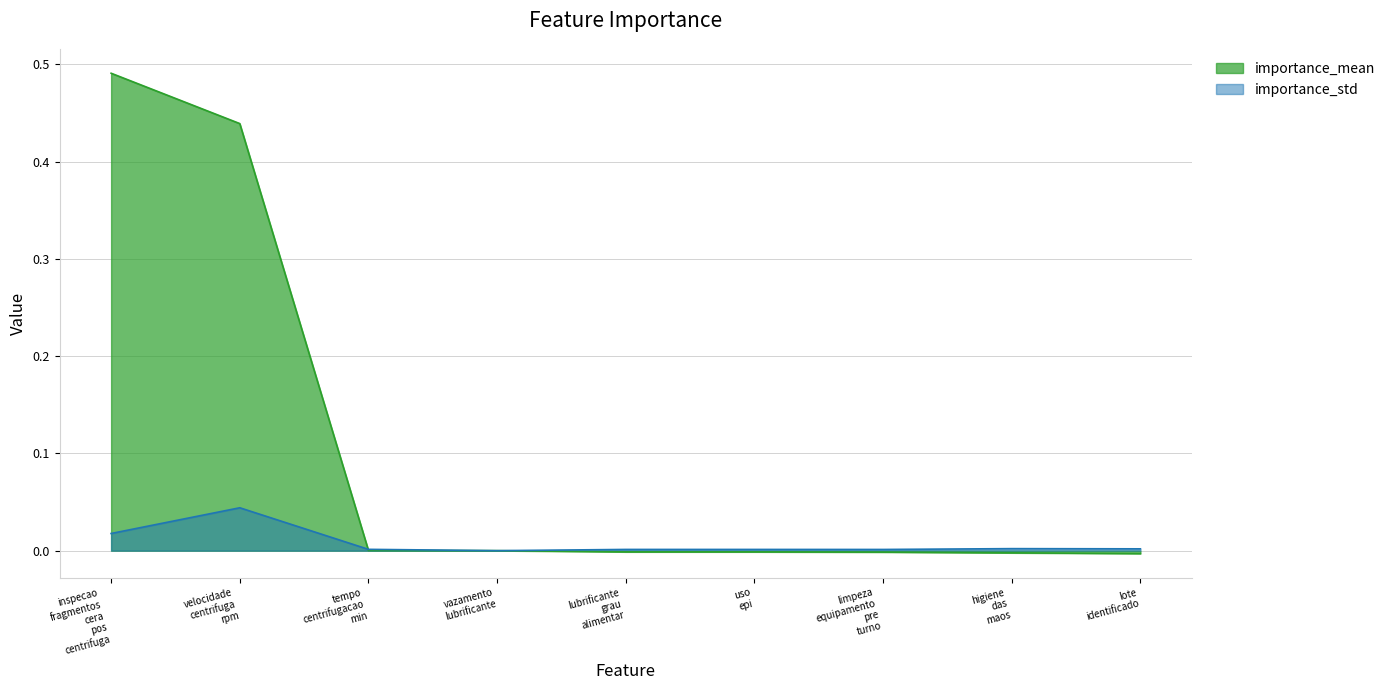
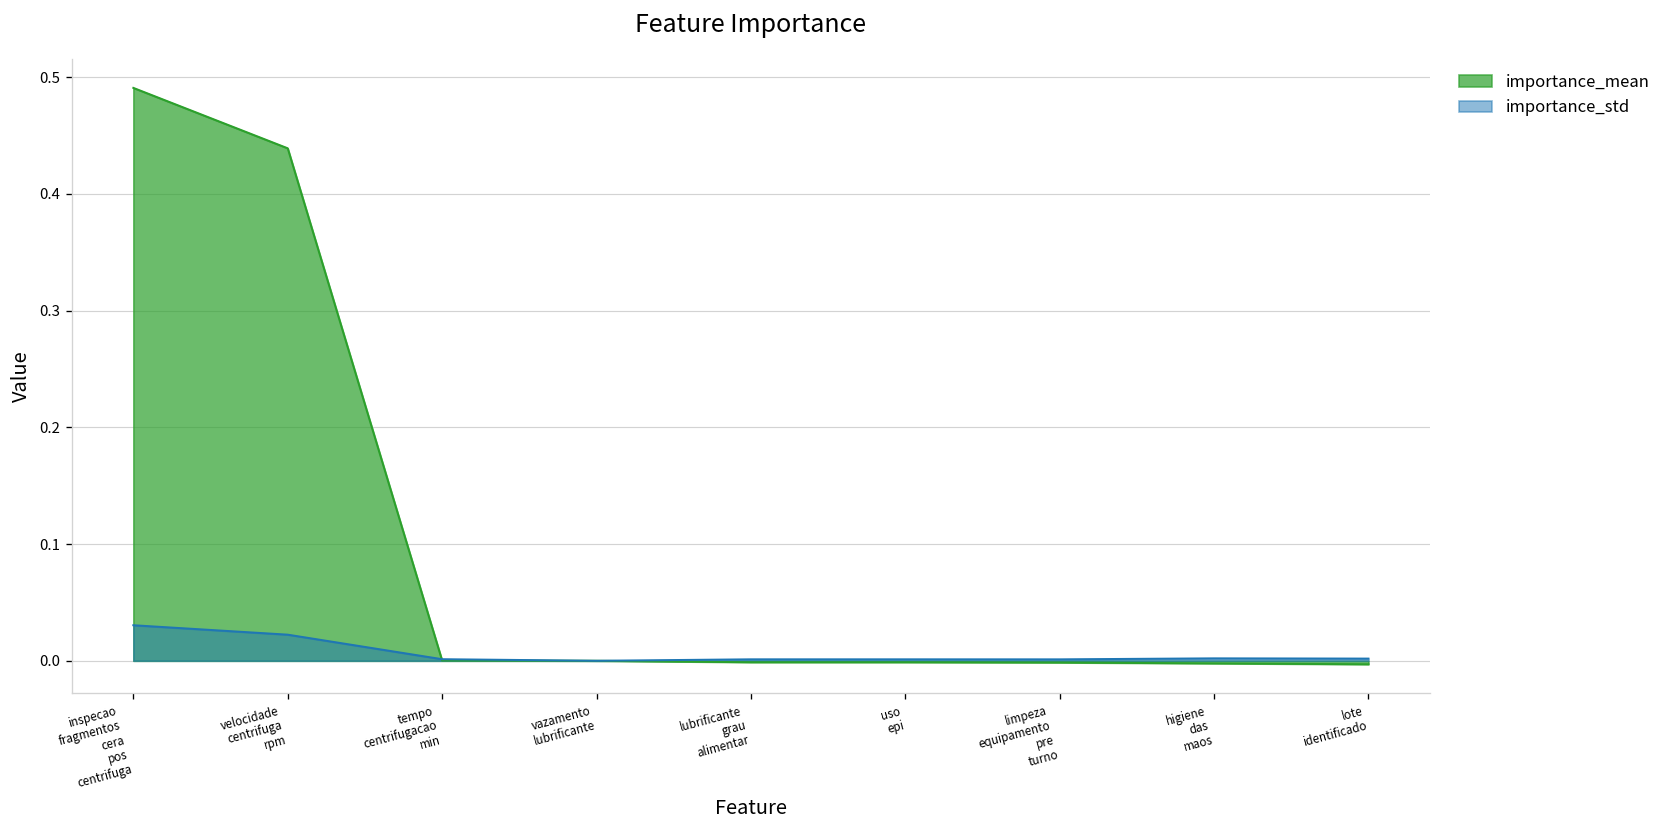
  {
    "importance_std": {
-     "inspecao fragmentos cera pos centrifuga": 0.02,
-     "velocidade centrifuga rpm": 0.04
+     "inspecao fragmentos cera pos centrifuga": 0.03,
+     "velocidade centrifuga rpm": 0.02
    }
  }
